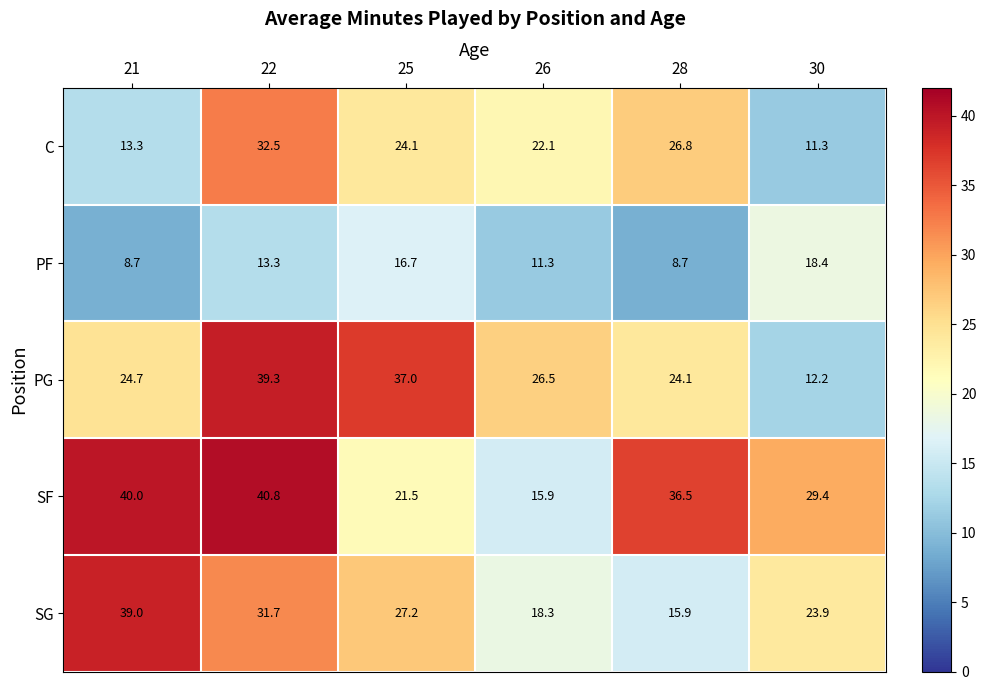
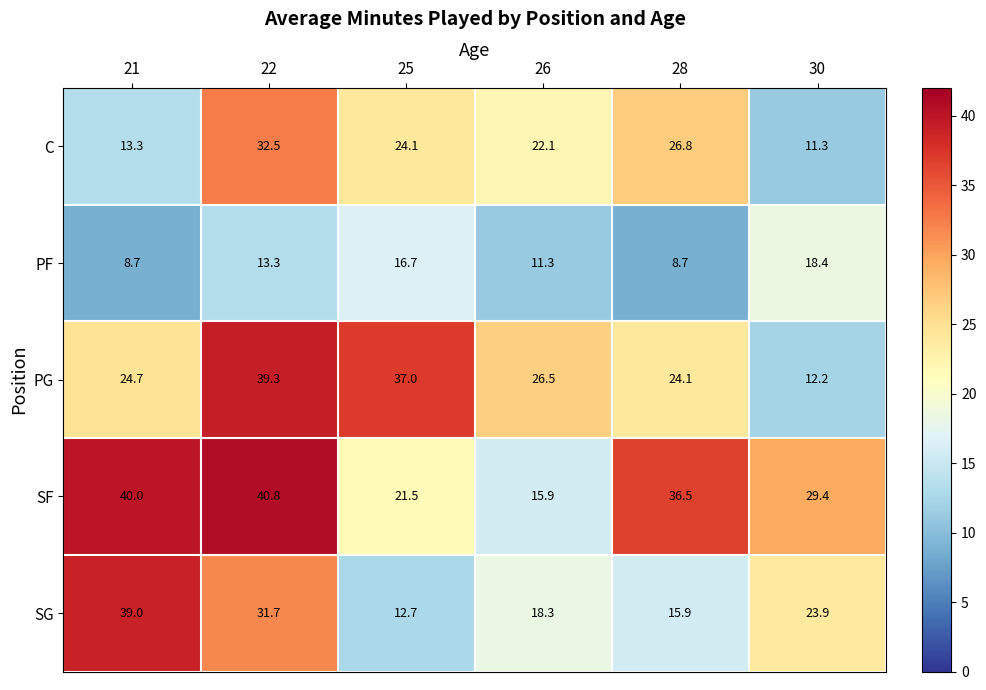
  {
    "C": {
      "21": 13.3,
      "22": 32.5,
      "25": 24.1,
      "26": 22.1,
      "28": 26.8,
      "30": 11.3
    },
    "PF": {
      "21": 8.7,
      "22": 13.3,
      "25": 16.7,
      "26": 11.3,
      "28": 8.7,
      "30": 18.4
    },
    "PG": {
      "21": 24.7,
      "22": 39.3,
      "25": 37.0,
      "26": 26.5,
      "28": 24.1,
      "30": 12.2
    },
    "SF": {
      "21": 40.0,
      "22": 40.8,
      "25": 21.5,
      "26": 15.9,
      "28": 36.5,
      "30": 29.4
    },
    "SG": {
      "21": 39.0,
      "22": 31.7,
-     "25": 27.2,
+     "25": 12.7,
      "26": 18.3,
      "28": 15.9,
      "30": 23.9
    }
  }
